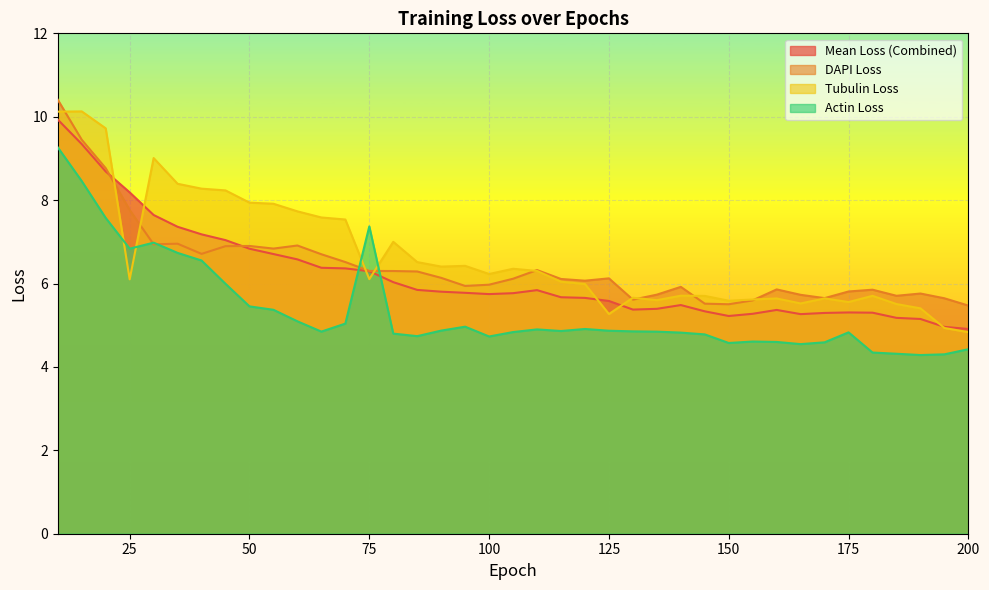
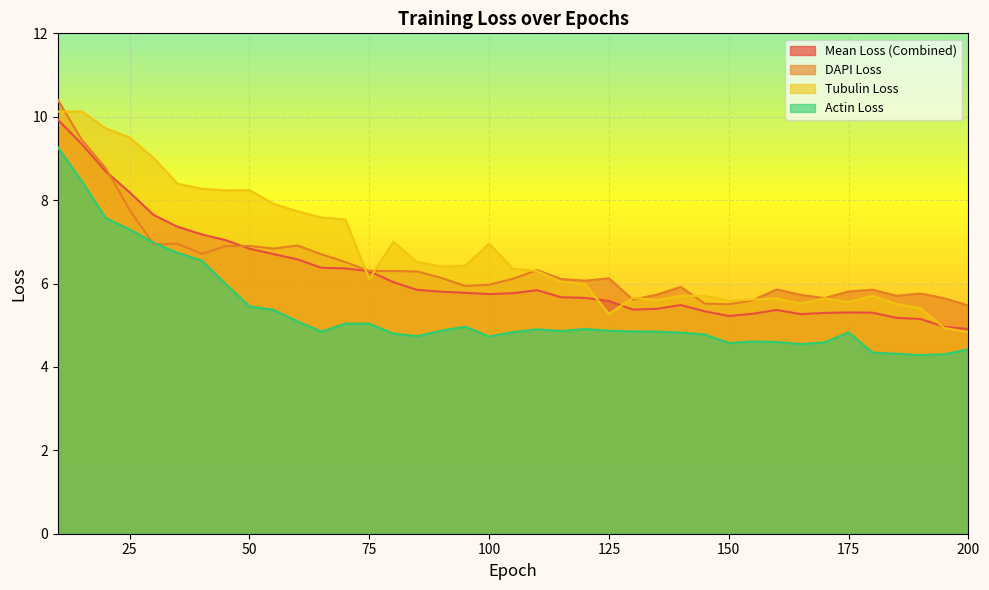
  {
    "Tubulin Loss": {
-     "25": 6.1,
-     "50": 7.9,
+     "25": 9.5,
+     "50": 8.2,
      "75": 6.1,
-     "100": 6.2,
+     "100": 7.0,
      "125": 5.3,
      "150": 5.6,
      "175": 5.6,
      "200": 4.8
    },
    "Actin Loss": {
-     "25": 6.8,
+     "25": 7.3,
      "50": 5.5,
-     "75": 7.4,
+     "75": 5.0,
      "100": 4.7,
      "125": 4.9,
      "150": 4.6,
      "175": 4.8,
      "200": 4.4
    }
  }
